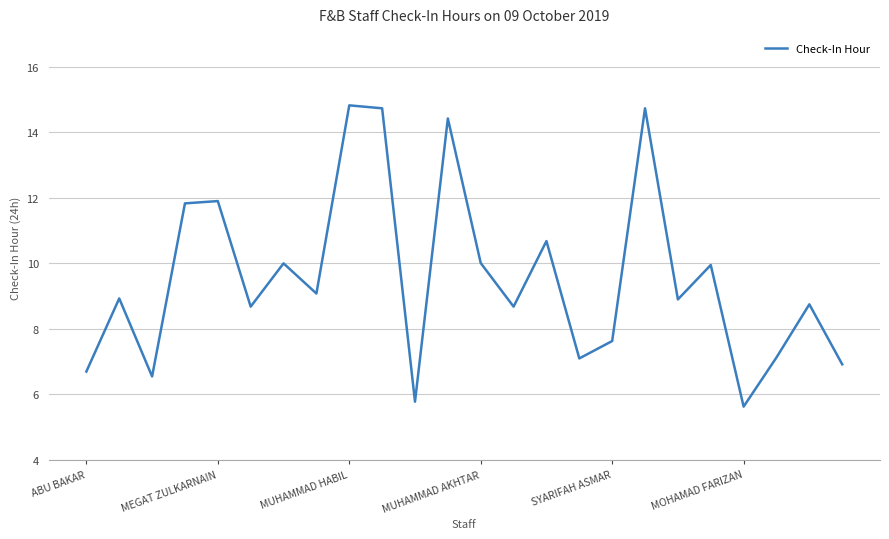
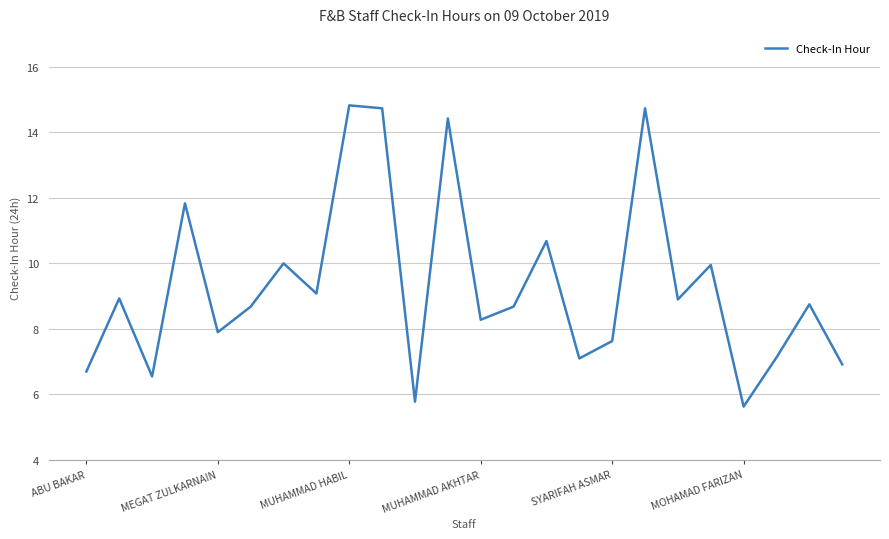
  {
    "ABU BAKAR": 6.7,
-   "MEGAT ZULKARNAIN": 11.9,
+   "MEGAT ZULKARNAIN": 7.9,
    "MUHAMMAD HABIL": 14.8,
-   "MUHAMMAD AKHTAR": 10.0,
+   "MUHAMMAD AKHTAR": 8.3,
    "SYARIFAH ASMAR": 7.6,
    "MOHAMAD FARIZAN": 5.6
  }
